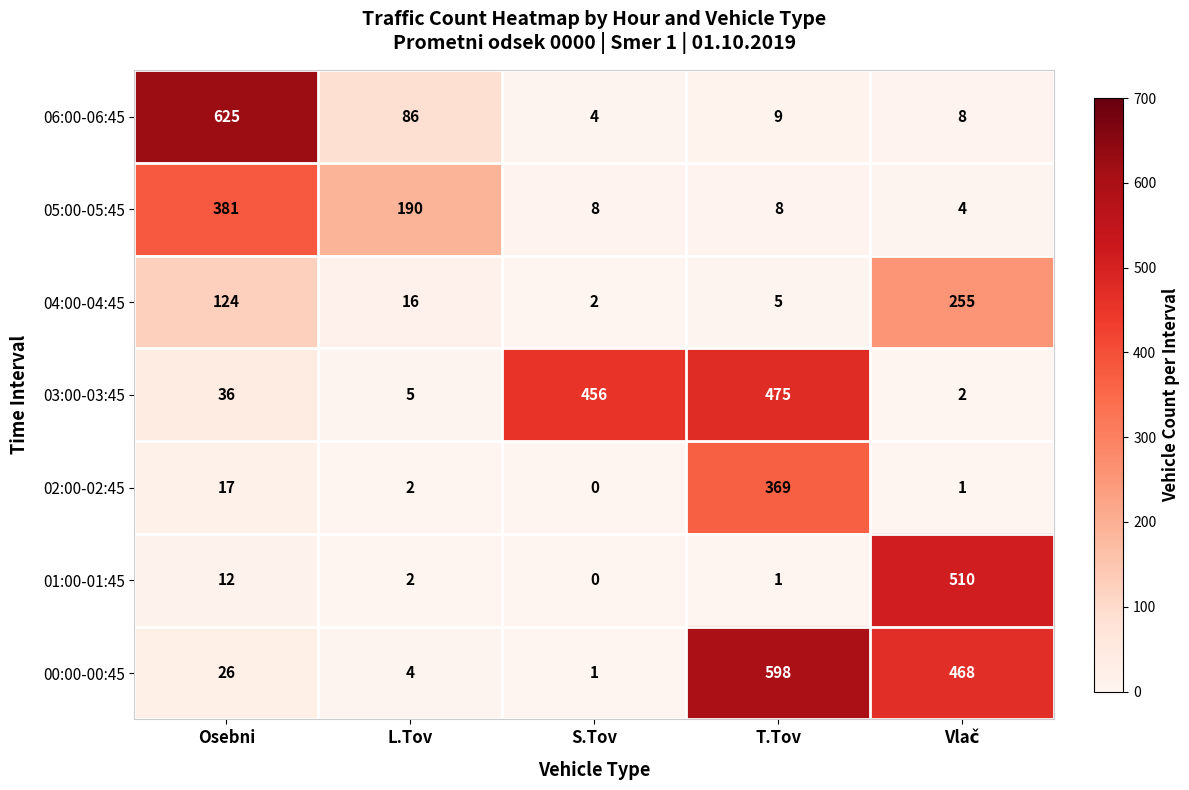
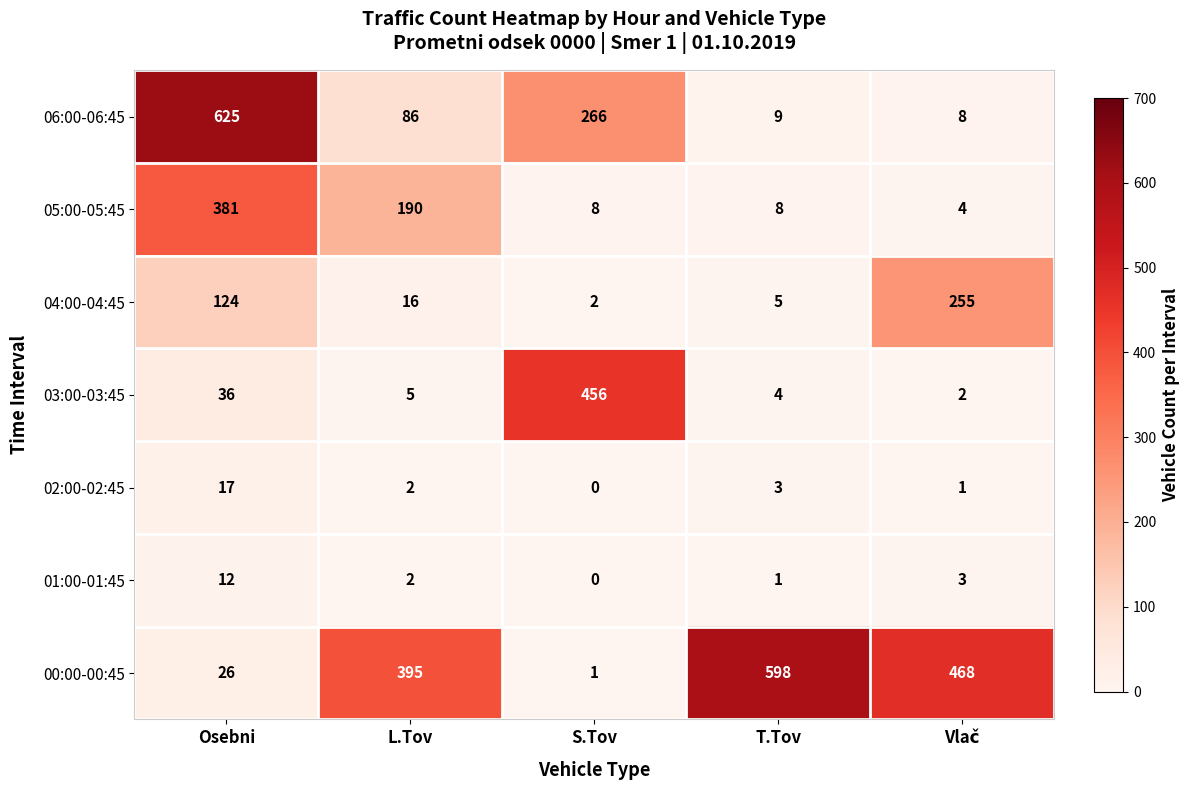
  {
    "06:00-06:45": {
      "Osebni": 625,
      "L.Tov": 86,
-     "S.Tov": 4,
+     "S.Tov": 266,
      "T.Tov": 9,
      "Vlač": 8
    },
    "05:00-05:45": {
      "Osebni": 381,
      "L.Tov": 190,
      "S.Tov": 8,
      "T.Tov": 8,
      "Vlač": 4
    },
    "04:00-04:45": {
      "Osebni": 124,
      "L.Tov": 16,
      "S.Tov": 2,
      "T.Tov": 5,
      "Vlač": 255
    },
    "03:00-03:45": {
      "Osebni": 36,
      "L.Tov": 5,
      "S.Tov": 456,
-     "T.Tov": 475,
+     "T.Tov": 4,
      "Vlač": 2
    },
    "02:00-02:45": {
      "Osebni": 17,
      "L.Tov": 2,
      "S.Tov": 0,
-     "T.Tov": 369,
+     "T.Tov": 3,
      "Vlač": 1
    },
    "01:00-01:45": {
      "Osebni": 12,
      "L.Tov": 2,
      "S.Tov": 0,
      "T.Tov": 1,
-     "Vlač": 510
+     "Vlač": 3
    },
    "00:00-00:45": {
      "Osebni": 26,
-     "L.Tov": 4,
+     "L.Tov": 395,
      "S.Tov": 1,
      "T.Tov": 598,
      "Vlač": 468
    }
  }
